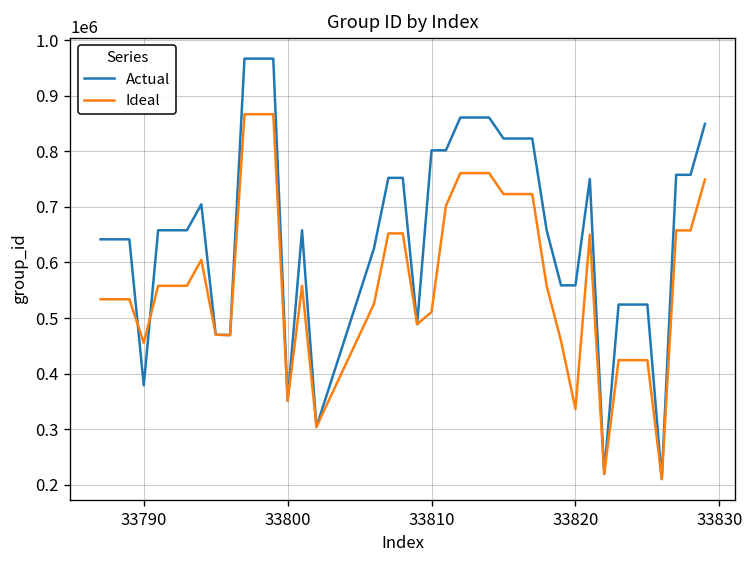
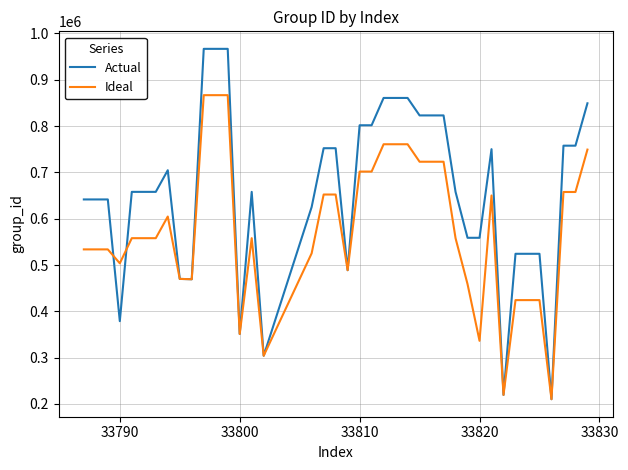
  {
    "Actual": {
      "33790": 380000,
      "33810": 800000,
      "33820": 560000
    },
    "Ideal": {
-     "33790": 460000,
-     "33810": 510000,
+     "33790": 500000,
+     "33810": 700000,
      "33820": 340000
    }
  }
